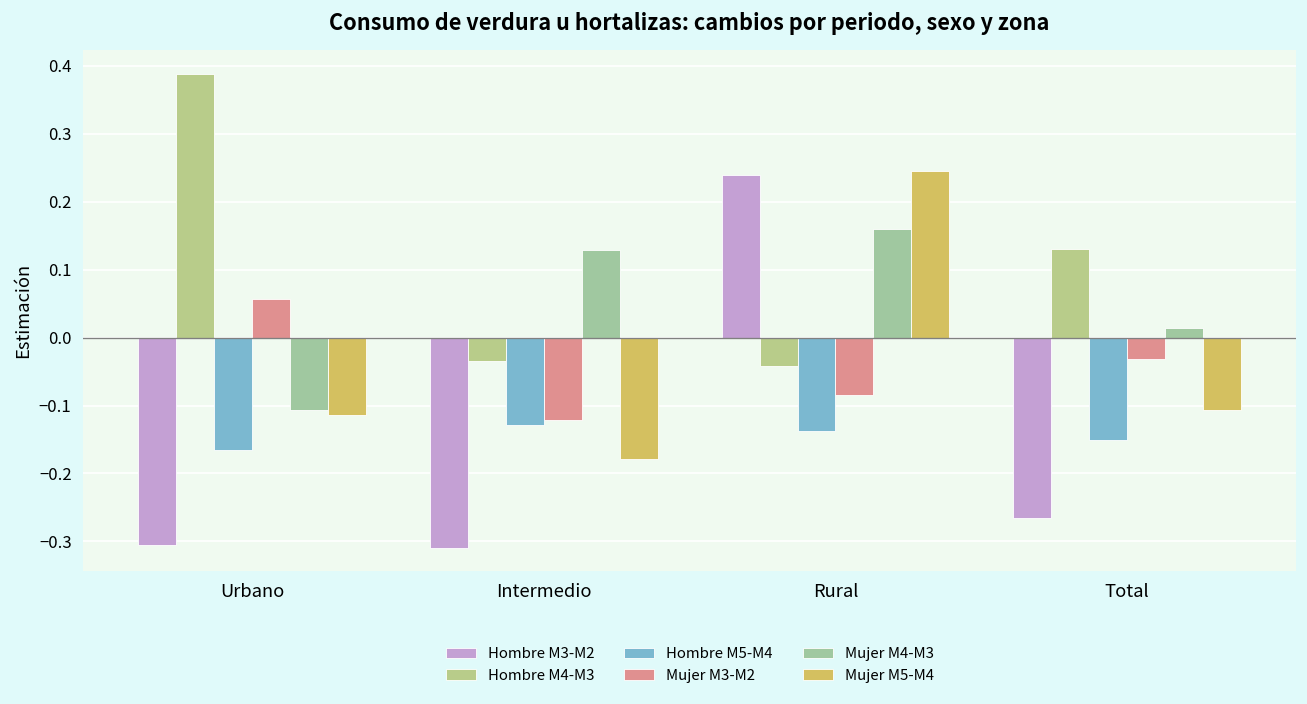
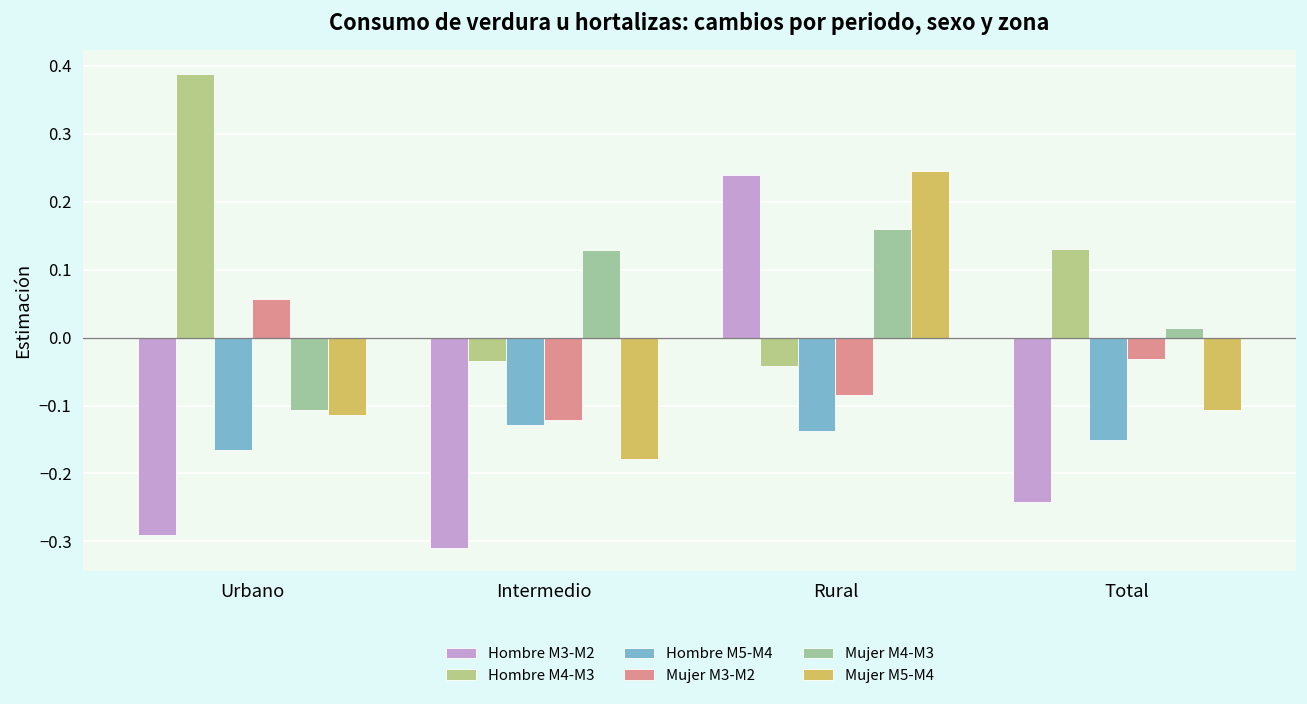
  {
    "Hombre M3-M2": {
-     "Urbano": -0.31,
+     "Urbano": -0.29,
      "Intermedio": -0.31,
      "Rural": 0.24,
-     "Total": -0.27
+     "Total": -0.24
    },
    "Hombre M5-M4": {
      "Urbano": -0.17,
      "Intermedio": -0.13,
      "Rural": -0.14,
      "Total": -0.15
    },
    "Mujer M3-M2": {
      "Urbano": 0.06,
      "Intermedio": -0.12,
      "Rural": -0.08,
      "Total": -0.03
    }
  }
